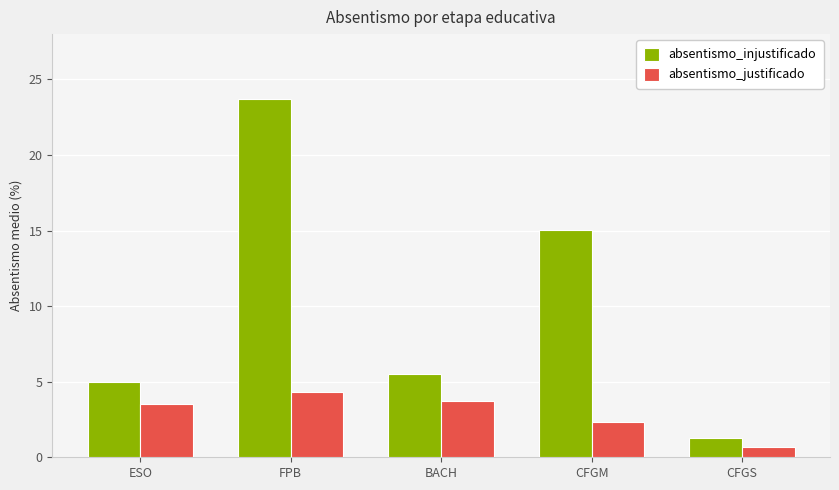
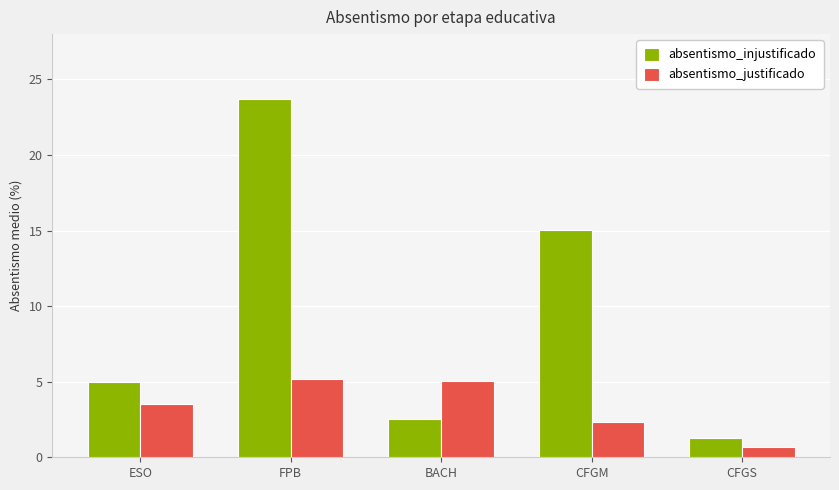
  {
    "absentismo_injustificado": {
      "ESO": 5.0,
      "FPB": 23.7,
-     "BACH": 5.5,
+     "BACH": 2.6,
      "CFGM": 15.1,
      "CFGS": 1.3
    },
    "absentismo_justificado": {
      "ESO": 3.5,
-     "FPB": 4.3,
-     "BACH": 3.7,
+     "FPB": 5.2,
+     "BACH": 5.0,
      "CFGM": 2.4,
      "CFGS": 0.7
    }
  }
